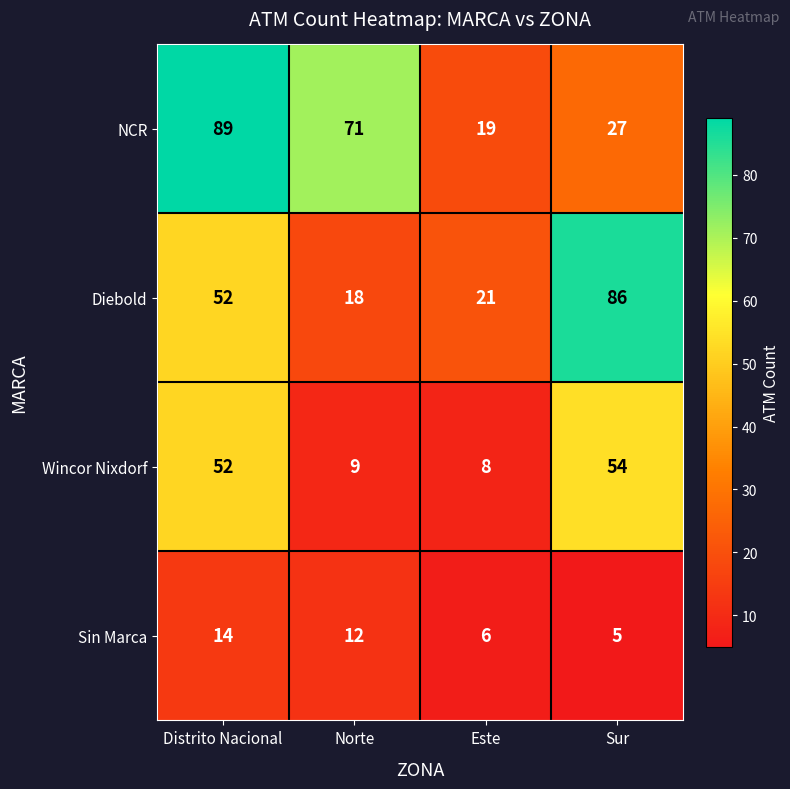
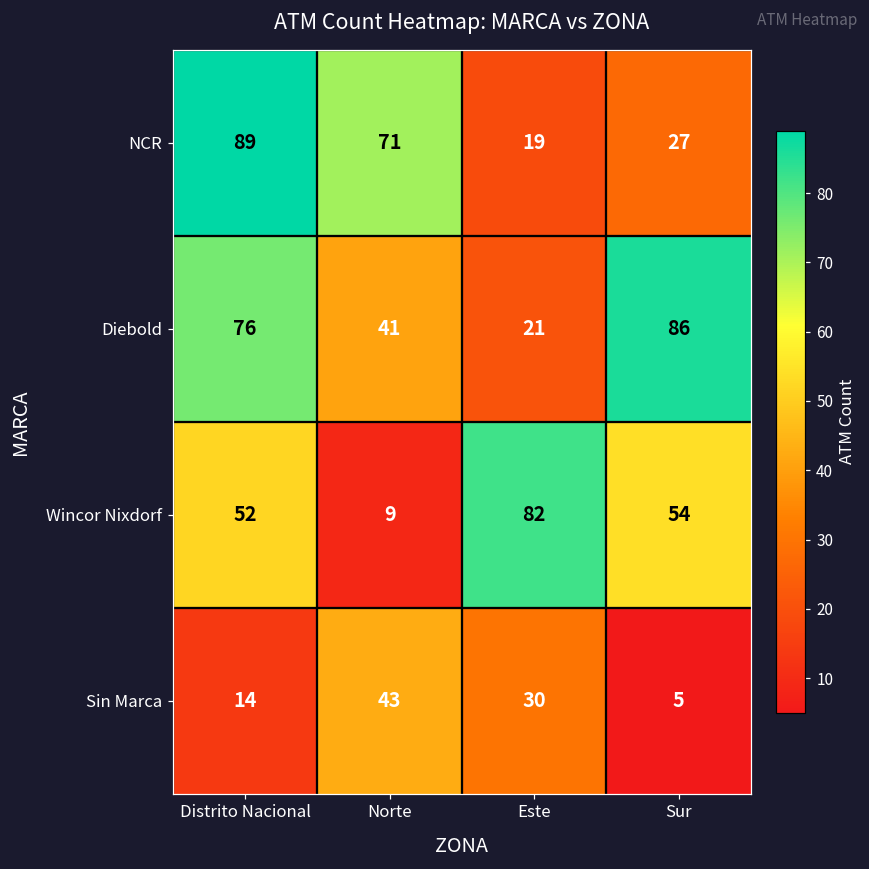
  {
    "NCR": {
      "Distrito Nacional": 89,
      "Norte": 71,
      "Este": 19,
      "Sur": 27
    },
    "Diebold": {
-     "Distrito Nacional": 52,
-     "Norte": 18,
+     "Distrito Nacional": 76,
+     "Norte": 41,
      "Este": 21,
      "Sur": 86
    },
    "Wincor Nixdorf": {
      "Distrito Nacional": 52,
      "Norte": 9,
-     "Este": 8,
+     "Este": 82,
      "Sur": 54
    },
    "Sin Marca": {
      "Distrito Nacional": 14,
-     "Norte": 12,
-     "Este": 6,
+     "Norte": 43,
+     "Este": 30,
      "Sur": 5
    }
  }
